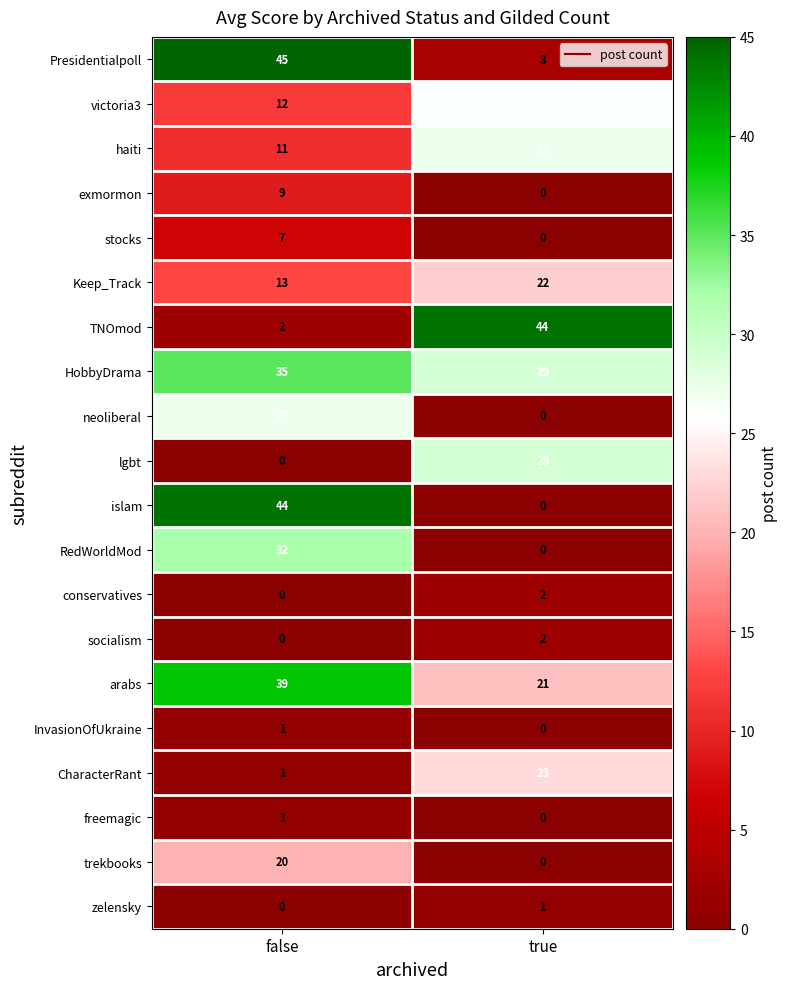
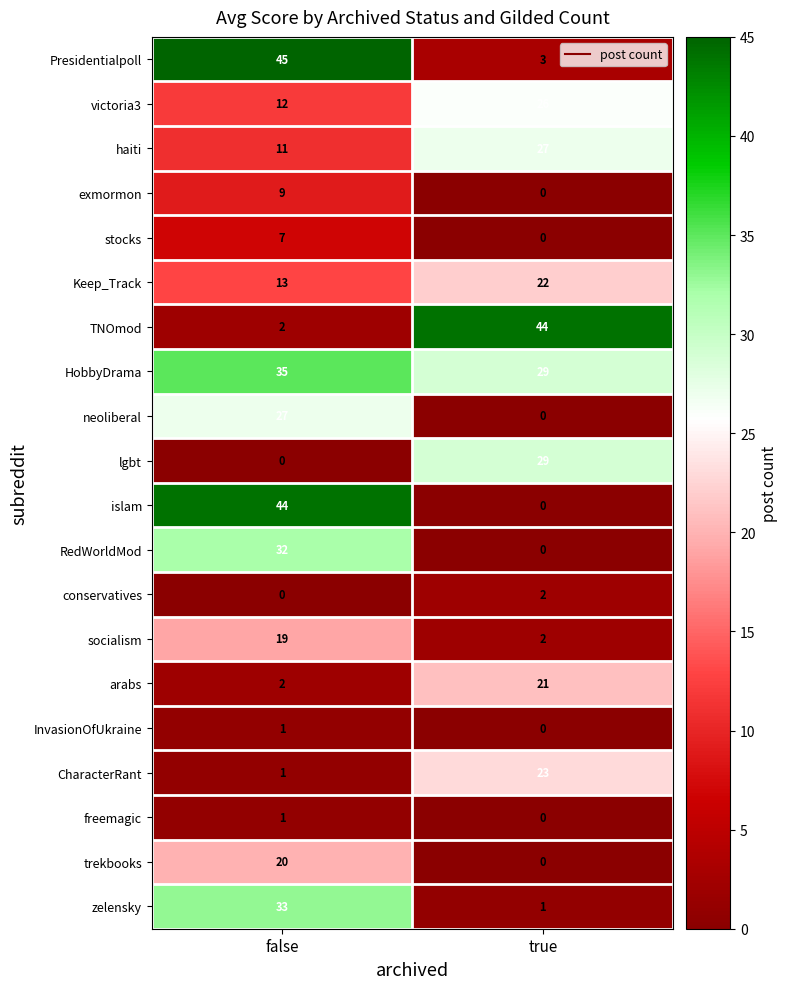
  {
    "Presidentialpoll": {
      "false": 45,
      "true": 3
    },
    "victoria3": {
      "false": 12
    },
    "haiti": {
      "false": 11
    },
    "exmormon": {
      "false": 9,
      "true": 0
    },
    "stocks": {
      "false": 7,
      "true": 0
    },
    "Keep_Track": {
      "false": 13,
      "true": 22
    },
    "TNOmod": {
      "false": 2,
      "true": 44
    },
    "HobbyDrama": {
      "false": 35
    },
    "neoliberal": {
      "true": 0
    },
    "lgbt": {
      "false": 0
    },
    "islam": {
      "false": 44,
      "true": 0
    },
    "RedWorldMod": {
      "false": 32,
      "true": 0
    },
    "conservatives": {
      "false": 0,
      "true": 2
    },
    "socialism": {
-     "false": 0,
+     "false": 19,
      "true": 2
    },
    "arabs": {
-     "false": 39,
+     "false": 2,
      "true": 21
    },
    "InvasionOfUkraine": {
      "false": 1,
      "true": 0
    },
    "CharacterRant": {
      "false": 1
    },
    "freemagic": {
      "false": 1,
      "true": 0
    },
    "trekbooks": {
      "false": 20,
      "true": 0
    },
    "zelensky": {
-     "false": 0,
+     "false": 33,
      "true": 1
    }
  }
